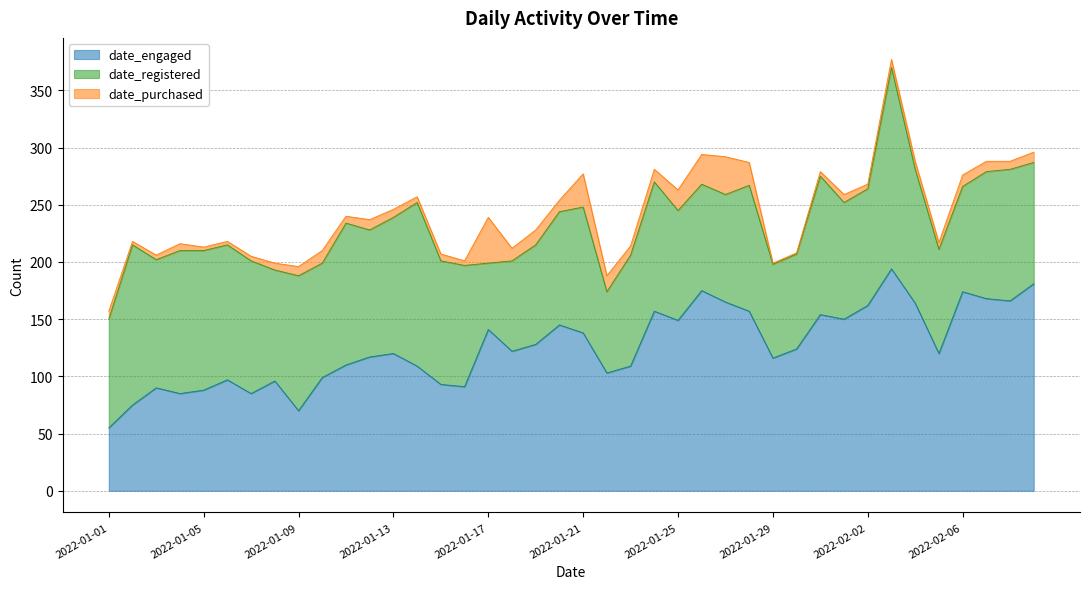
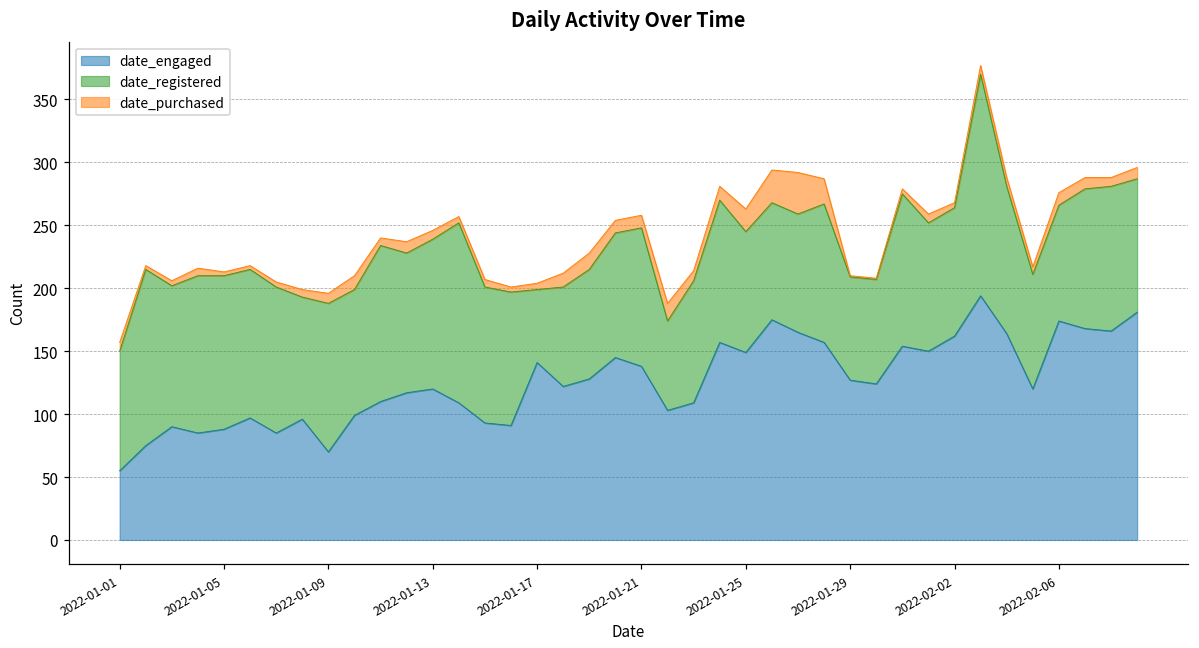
  {
    "date_engaged": {
      "2022-01-01": 55,
      "2022-01-05": 88,
      "2022-01-09": 70,
      "2022-01-13": 120,
      "2022-01-17": 141,
      "2022-01-21": 138,
      "2022-01-25": 149,
-     "2022-01-29": 116,
+     "2022-01-29": 127,
      "2022-02-02": 162,
      "2022-02-06": 174
    },
    "date_registered": {
      "2022-01-01": 95,
      "2022-01-05": 122,
      "2022-01-09": 118,
      "2022-01-13": 119,
      "2022-01-17": 58,
      "2022-01-21": 110,
      "2022-01-25": 96,
      "2022-02-02": 102,
      "2022-02-06": 92
    },
    "date_purchased": {
      "2022-01-01": 7,
      "2022-01-05": 3,
      "2022-01-09": 8,
      "2022-01-13": 7,
-     "2022-01-17": 40,
-     "2022-01-21": 29,
+     "2022-01-17": 5,
+     "2022-01-21": 10,
      "2022-01-25": 18,
      "2022-02-02": 4,
      "2022-02-06": 10
    }
  }
